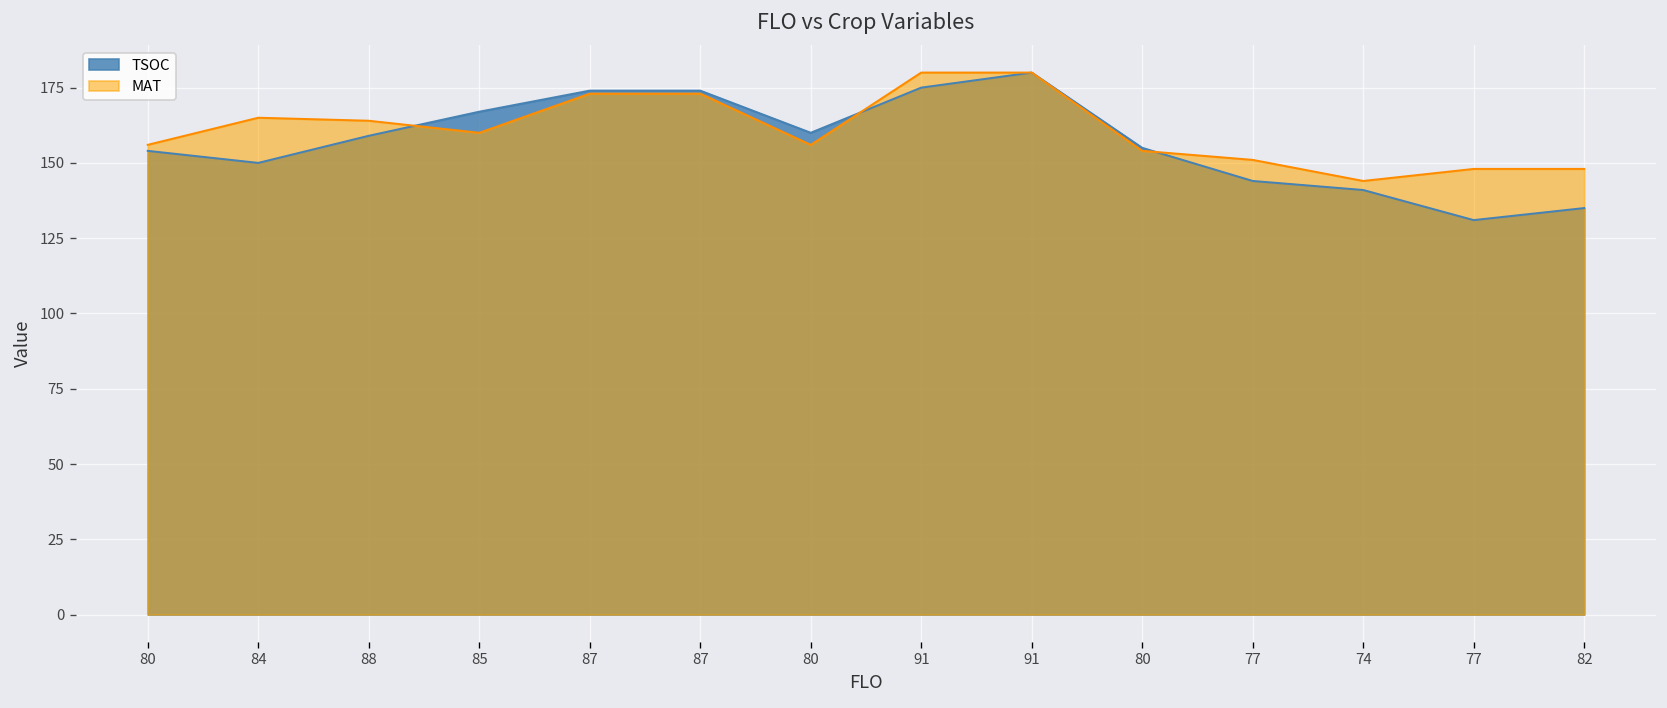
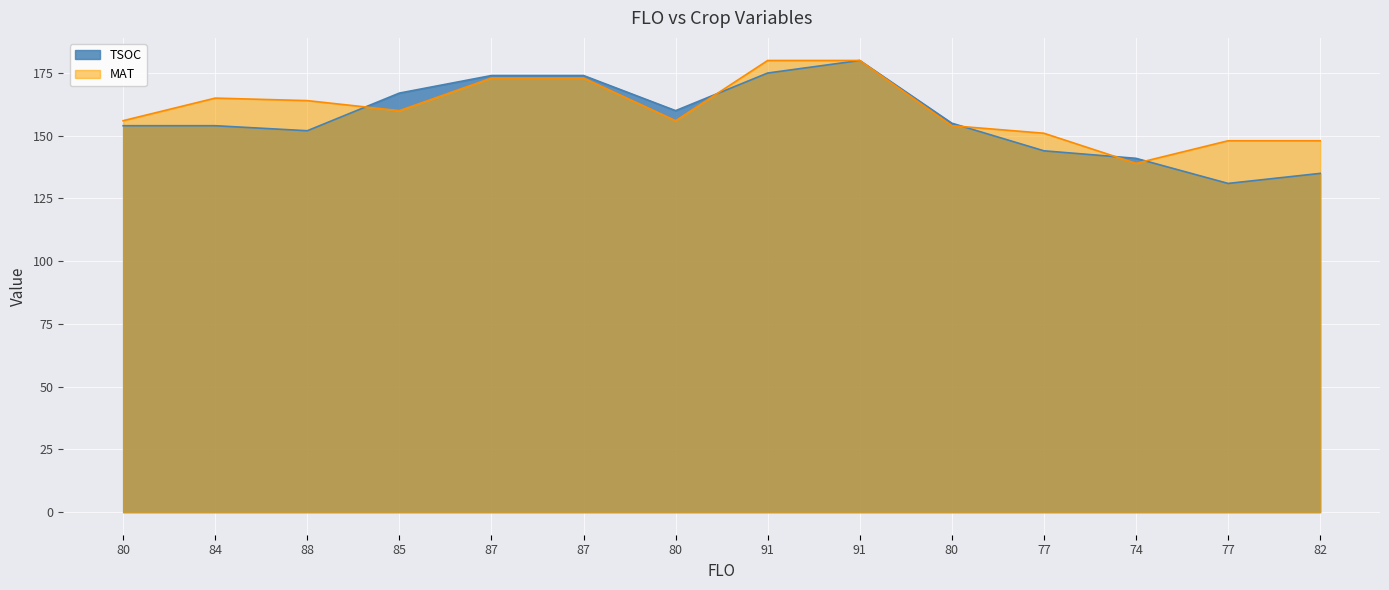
  {
    "TSOC": {
-     "84": 150,
-     "88": 159,
+     "84": 154,
+     "88": 152,
      "85": 167,
      "74": 141,
      "82": 135
    },
    "MAT": {
      "84": 165,
      "88": 164,
      "85": 160,
-     "74": 144,
+     "74": 139,
      "82": 148
    }
  }
